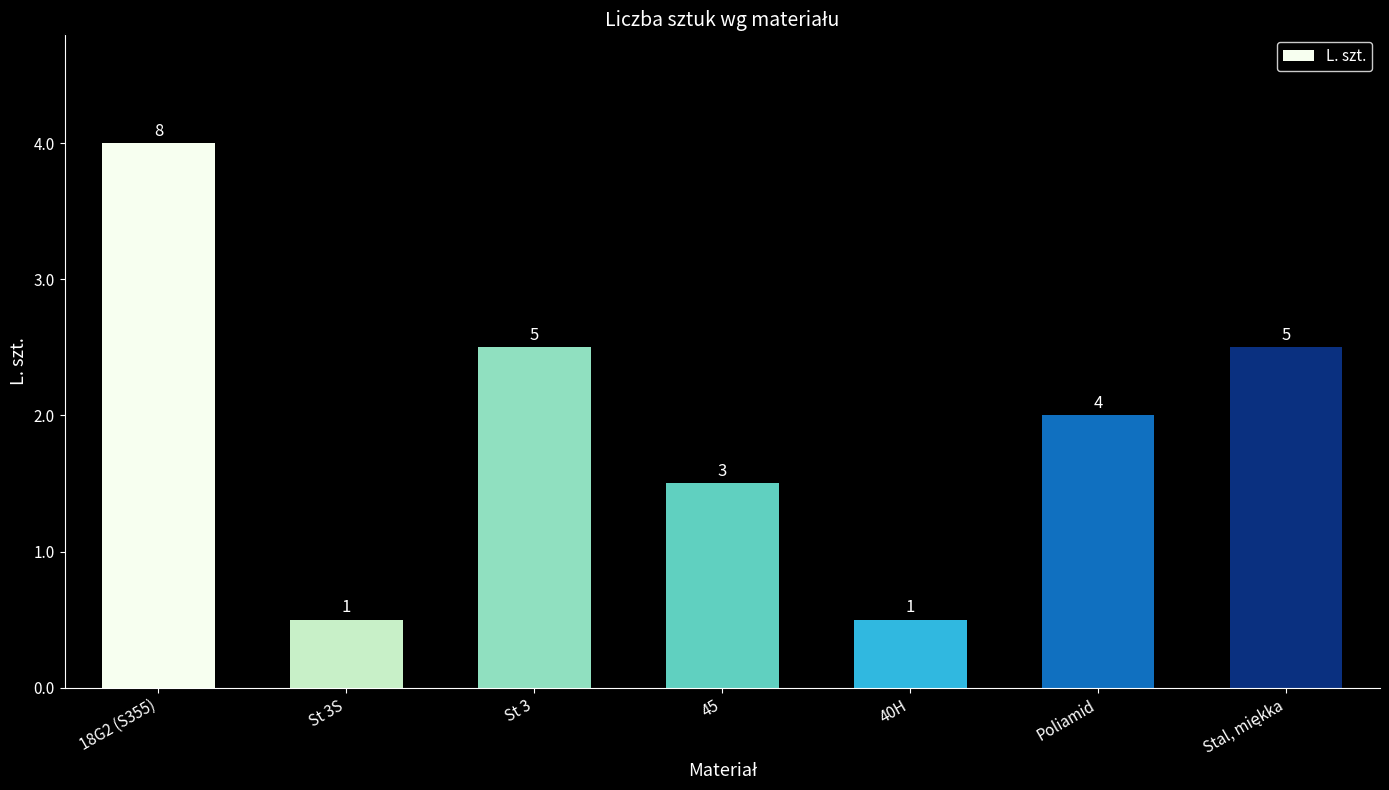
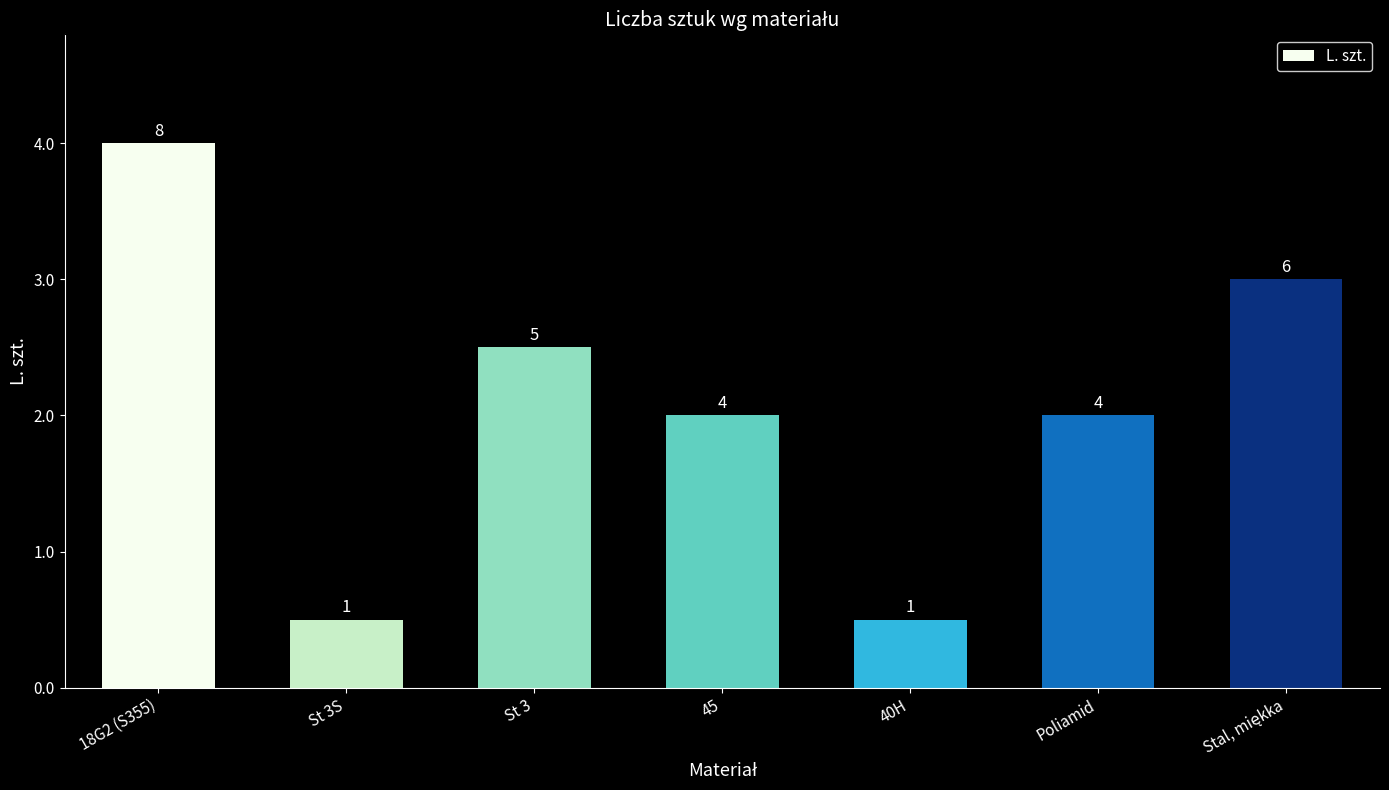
  {
    "18G2 (S355)": 8,
    "St 3S": 1,
    "St 3": 5,
-   "45": 3,
+   "45": 4,
    "40H": 1,
    "Poliamid": 4,
-   "Stal, miękka": 5
+   "Stal, miękka": 6
  }
